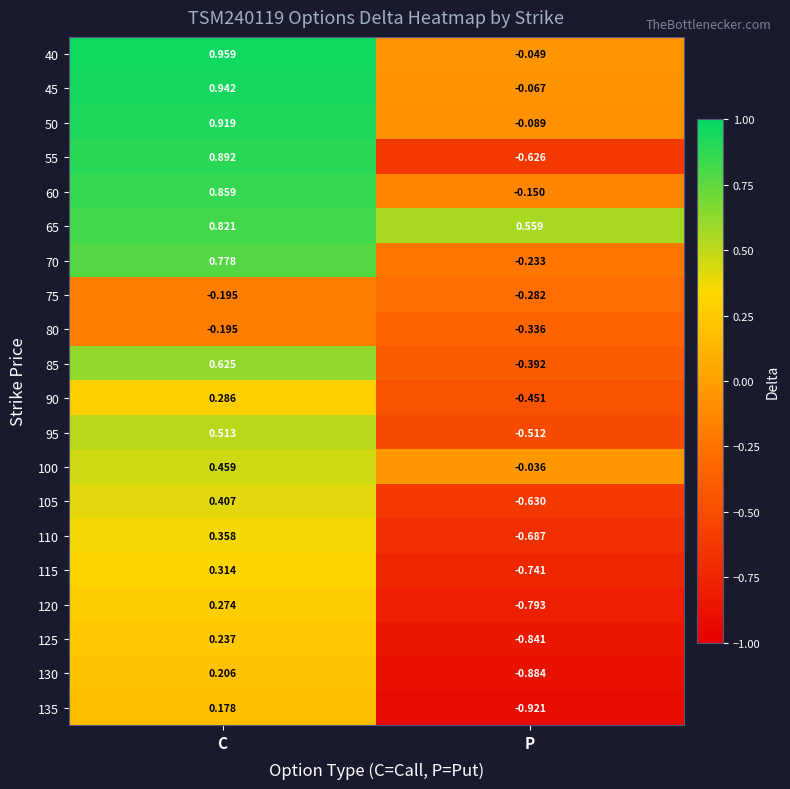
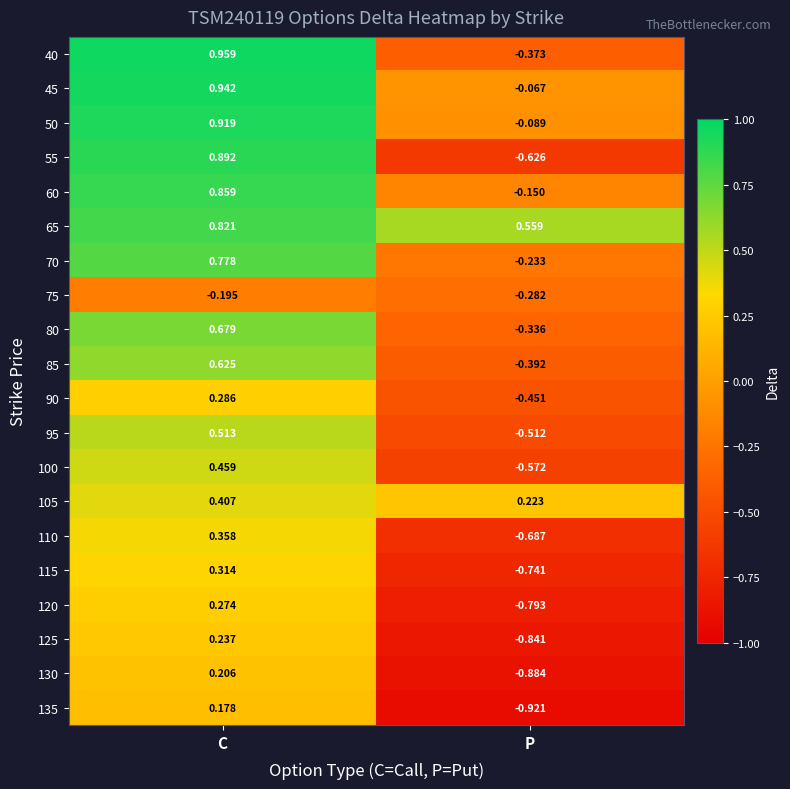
  {
    "40": {
      "C": 0.959,
-     "P": -0.049
+     "P": -0.373
    },
    "45": {
      "C": 0.942,
      "P": -0.067
    },
    "50": {
      "C": 0.919,
      "P": -0.089
    },
    "55": {
      "C": 0.892,
      "P": -0.626
    },
    "60": {
      "C": 0.859,
      "P": -0.150
    },
    "65": {
      "C": 0.821,
      "P": 0.559
    },
    "70": {
      "C": 0.778,
      "P": -0.233
    },
    "75": {
      "C": -0.195,
      "P": -0.282
    },
    "80": {
-     "C": -0.195,
+     "C": 0.679,
      "P": -0.336
    },
    "85": {
      "C": 0.625,
      "P": -0.392
    },
    "90": {
      "C": 0.286,
      "P": -0.451
    },
    "95": {
      "C": 0.513,
      "P": -0.512
    },
    "100": {
      "C": 0.459,
-     "P": -0.036
+     "P": -0.572
    },
    "105": {
      "C": 0.407,
-     "P": -0.630
+     "P": 0.223
    },
    "110": {
      "C": 0.358,
      "P": -0.687
    },
    "115": {
      "C": 0.314,
      "P": -0.741
    },
    "120": {
      "C": 0.274,
      "P": -0.793
    },
    "125": {
      "C": 0.237,
      "P": -0.841
    },
    "130": {
      "C": 0.206,
      "P": -0.884
    },
    "135": {
      "C": 0.178,
      "P": -0.921
    }
  }
